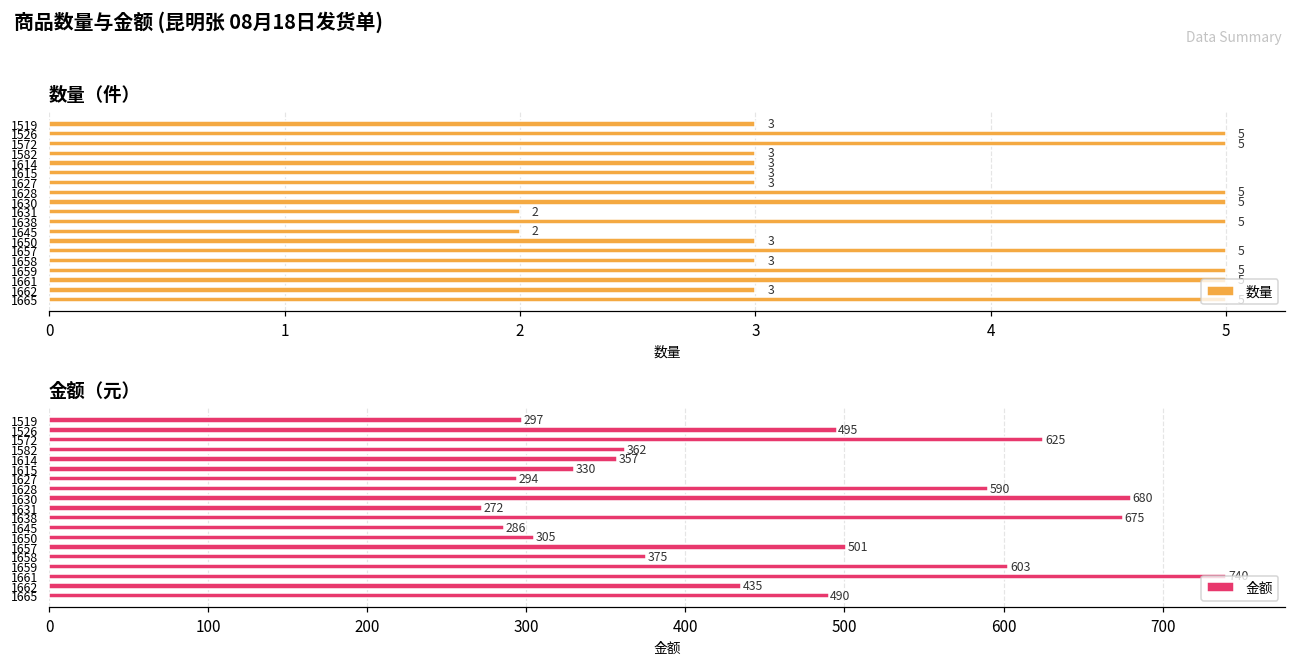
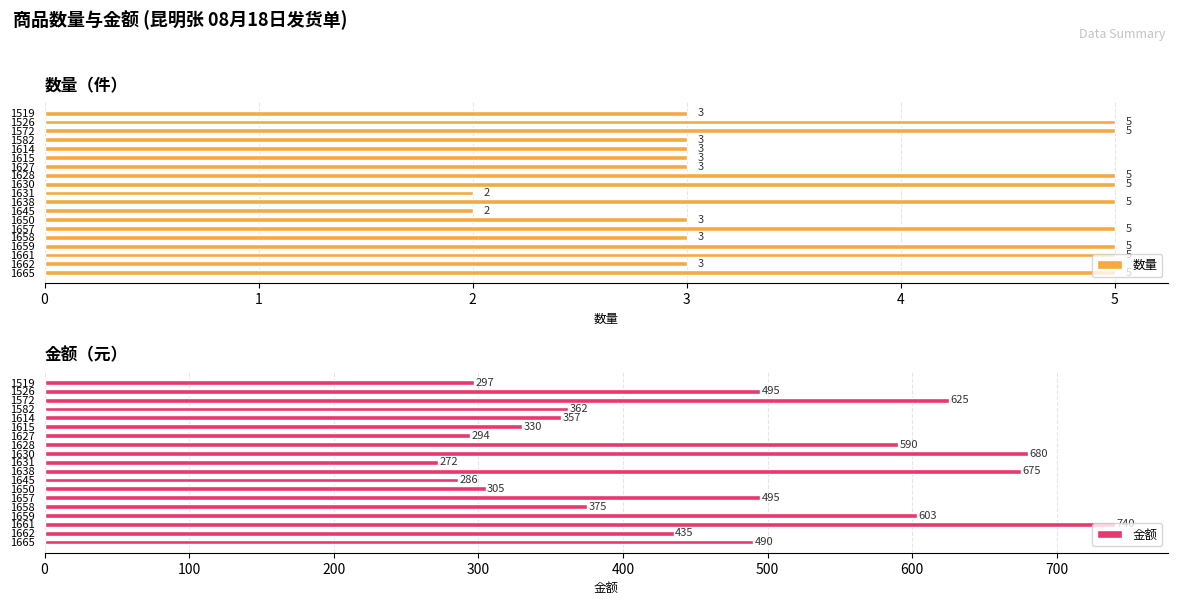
  {
    "数量（件）": {
      "1519": 3,
      "1526": 5,
      "1572": 5,
      "1582": 3,
      "1614": 3,
      "1615": 3,
      "1627": 3,
      "1628": 5,
      "1630": 5,
      "1631": 2,
      "1638": 5,
      "1645": 2,
      "1650": 3,
      "1657": 5,
      "1658": 3,
      "1659": 5,
      "1662": 3
    },
    "金额（元）": {
      "1519": 297,
      "1526": 495,
      "1572": 625,
      "1582": 362,
      "1614": 357,
      "1615": 330,
      "1627": 294,
      "1628": 590,
      "1630": 680,
      "1631": 272,
      "1638": 675,
      "1645": 286,
      "1650": 305,
-     "1657": 501,
+     "1657": 495,
      "1658": 375,
      "1659": 603,
      "1662": 435,
      "1665": 490
    }
  }
